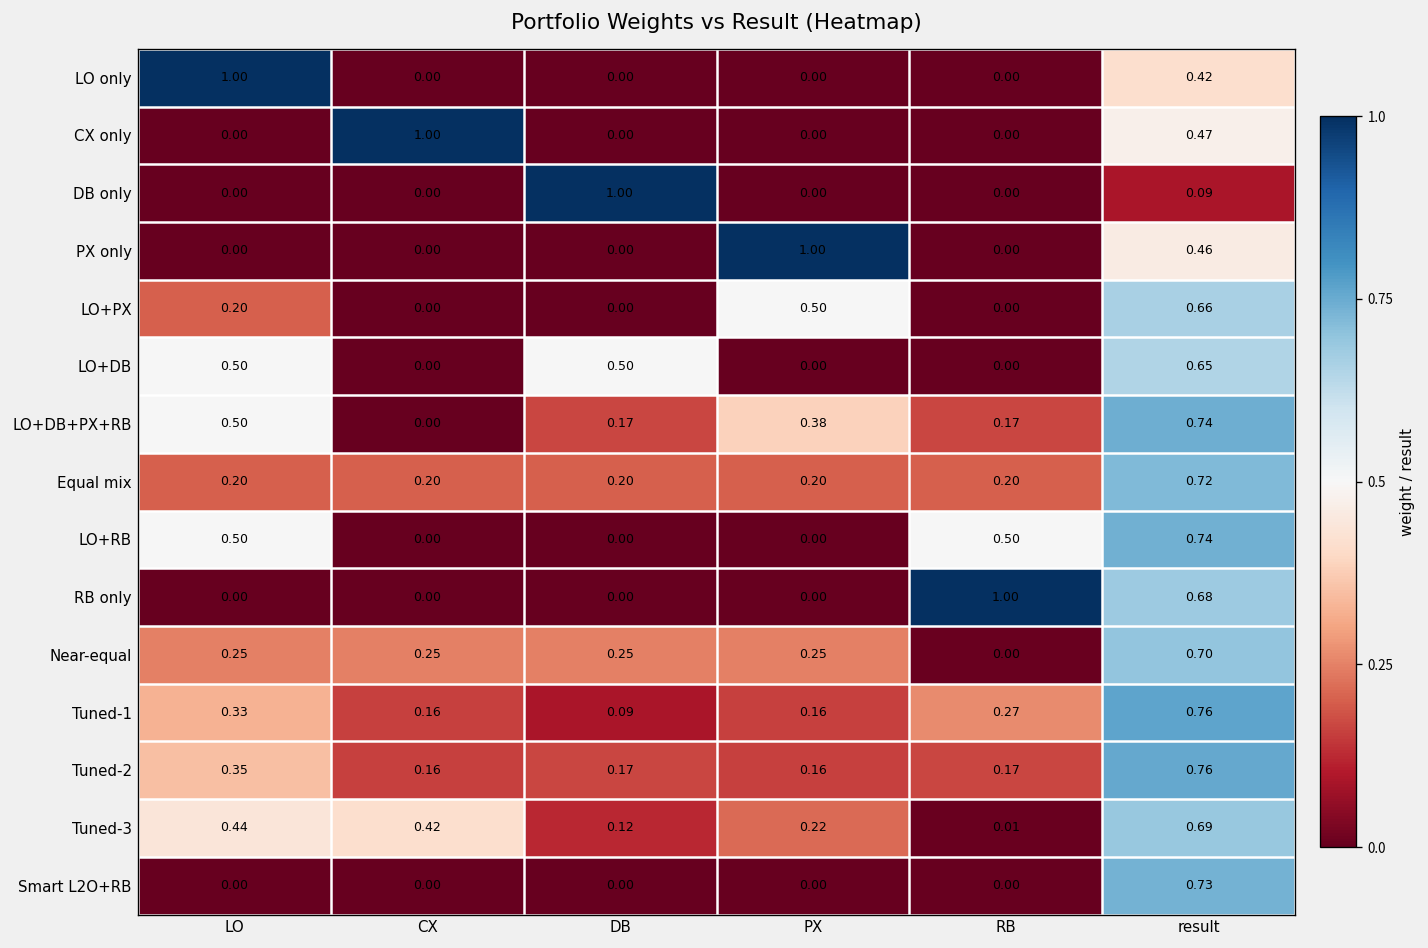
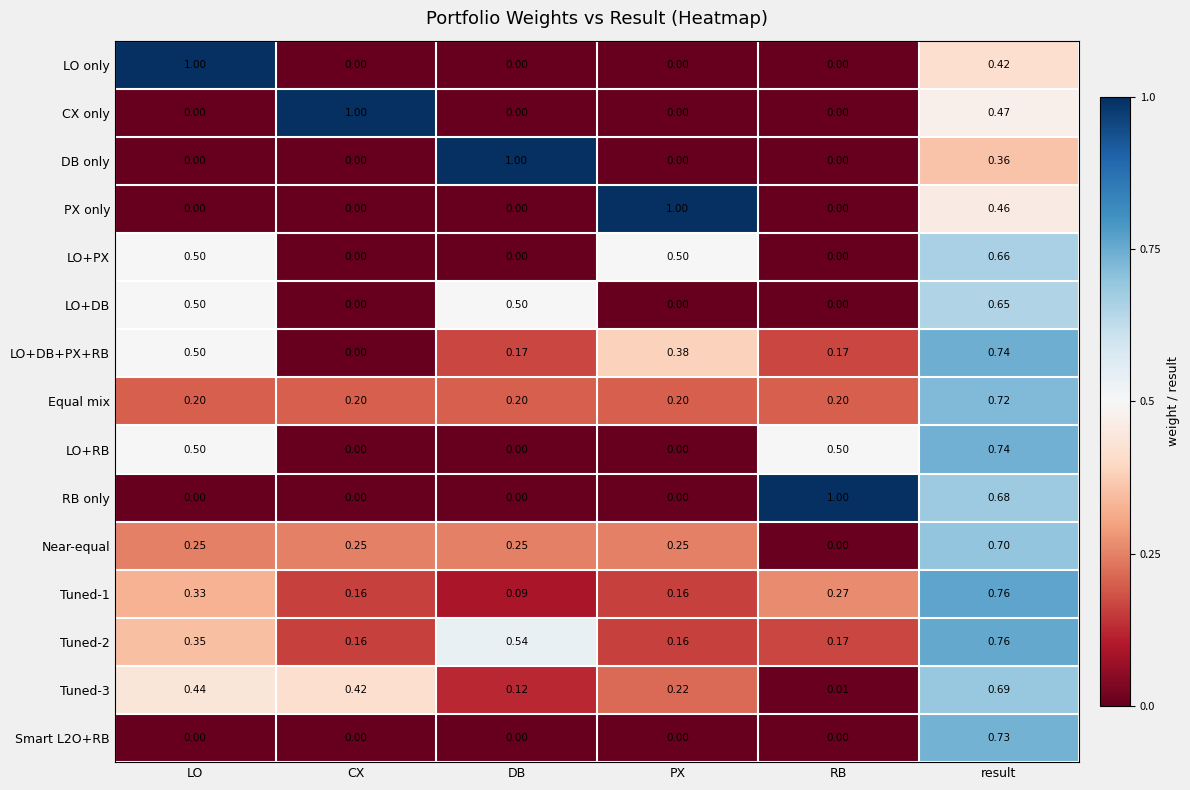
  {
    "LO only": {
      "LO": 1.00,
      "CX": 0.00,
      "DB": 0.00,
      "PX": 0.00,
      "RB": 0.00,
      "result": 0.42
    },
    "CX only": {
      "LO": 0.00,
      "CX": 1.00,
      "DB": 0.00,
      "PX": 0.00,
      "RB": 0.00,
      "result": 0.47
    },
    "DB only": {
      "LO": 0.00,
      "CX": 0.00,
      "DB": 1.00,
      "PX": 0.00,
      "RB": 0.00,
-     "result": 0.09
+     "result": 0.36
    },
    "PX only": {
      "LO": 0.00,
      "CX": 0.00,
      "DB": 0.00,
      "PX": 1.00,
      "RB": 0.00,
      "result": 0.46
    },
    "LO+PX": {
-     "LO": 0.20,
+     "LO": 0.50,
      "CX": 0.00,
      "DB": 0.00,
      "PX": 0.50,
      "RB": 0.00,
      "result": 0.66
    },
    "LO+DB": {
      "LO": 0.50,
      "CX": 0.00,
      "DB": 0.50,
      "PX": 0.00,
      "RB": 0.00,
      "result": 0.65
    },
    "LO+DB+PX+RB": {
      "LO": 0.50,
      "CX": 0.00,
      "DB": 0.17,
      "PX": 0.38,
      "RB": 0.17,
      "result": 0.74
    },
    "Equal mix": {
      "LO": 0.20,
      "CX": 0.20,
      "DB": 0.20,
      "PX": 0.20,
      "RB": 0.20,
      "result": 0.72
    },
    "LO+RB": {
      "LO": 0.50,
      "CX": 0.00,
      "DB": 0.00,
      "PX": 0.00,
      "RB": 0.50,
      "result": 0.74
    },
    "RB only": {
      "LO": 0.00,
      "CX": 0.00,
      "DB": 0.00,
      "PX": 0.00,
      "RB": 1.00,
      "result": 0.68
    },
    "Near-equal": {
      "LO": 0.25,
      "CX": 0.25,
      "DB": 0.25,
      "PX": 0.25,
      "RB": 0.00,
      "result": 0.70
    },
    "Tuned-1": {
      "LO": 0.33,
      "CX": 0.16,
      "DB": 0.09,
      "PX": 0.16,
      "RB": 0.27,
      "result": 0.76
    },
    "Tuned-2": {
      "LO": 0.35,
      "CX": 0.16,
-     "DB": 0.17,
+     "DB": 0.54,
      "PX": 0.16,
      "RB": 0.17,
      "result": 0.76
    },
    "Tuned-3": {
      "LO": 0.44,
      "CX": 0.42,
      "DB": 0.12,
      "PX": 0.22,
      "RB": 0.01,
      "result": 0.69
    },
    "Smart L2O+RB": {
      "LO": 0.00,
      "CX": 0.00,
      "DB": 0.00,
      "PX": 0.00,
      "RB": 0.00,
      "result": 0.73
    }
  }
